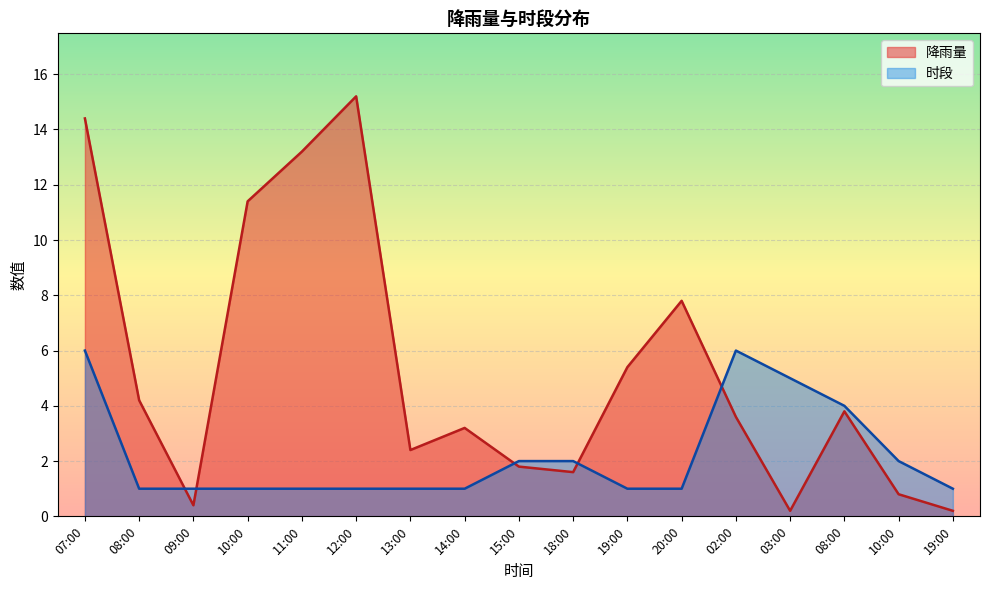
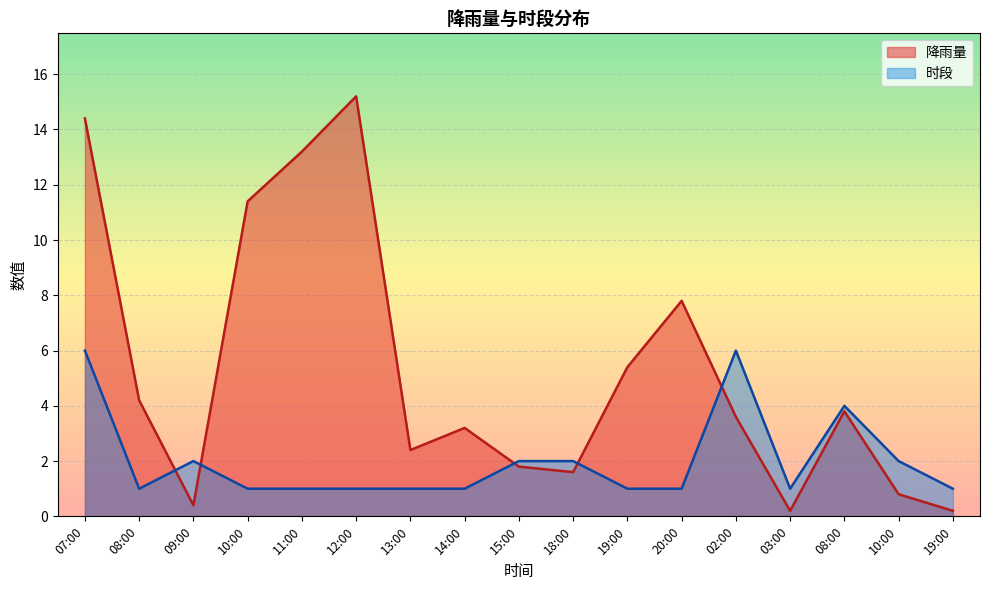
  {
    "降雨量": {
      "07:00": 14.4,
      "09:00": 0.4,
      "11:00": 13.2,
      "12:00": 15.2,
      "13:00": 2.4,
      "14:00": 3.2,
      "15:00": 1.8,
      "18:00": 1.6,
      "20:00": 7.8,
      "02:00": 3.6,
      "03:00": 0.2
    },
    "时段": {
      "07:00": 6,
-     "09:00": 1,
+     "09:00": 2,
      "11:00": 1,
      "12:00": 1,
      "13:00": 1,
      "14:00": 1,
      "15:00": 2,
      "18:00": 2,
      "20:00": 1,
      "02:00": 6,
-     "03:00": 5
+     "03:00": 1
    }
  }
